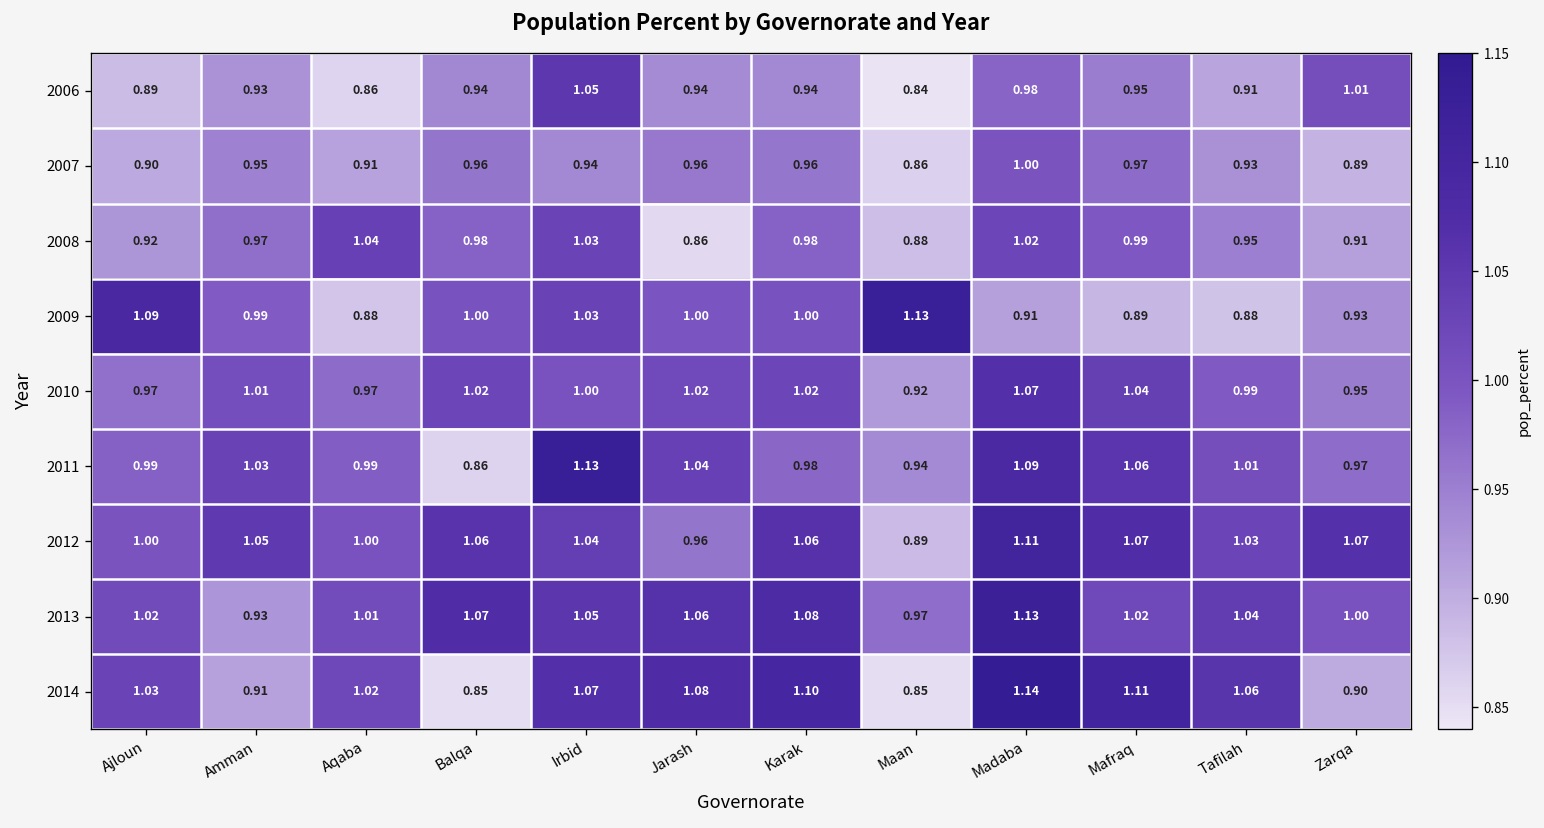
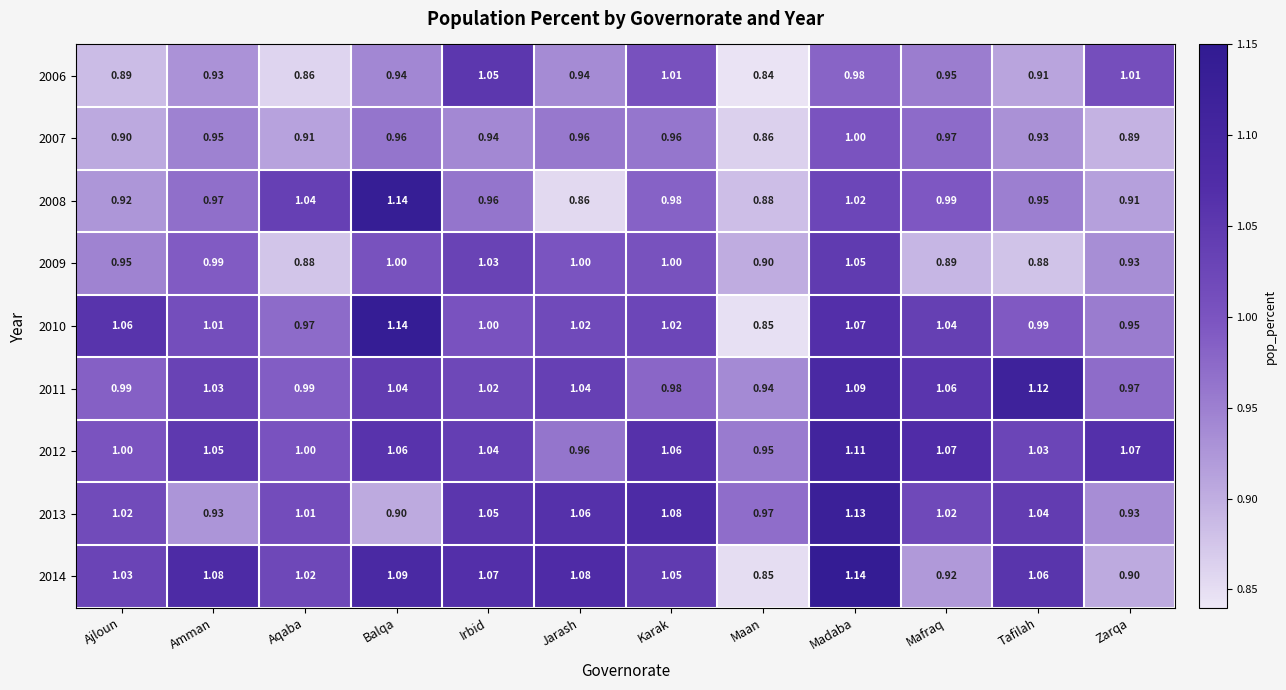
  {
    "2006": {
      "Ajloun": 0.89,
      "Amman": 0.93,
      "Aqaba": 0.86,
      "Balqa": 0.94,
      "Irbid": 1.05,
      "Jarash": 0.94,
-     "Karak": 0.94,
+     "Karak": 1.01,
      "Maan": 0.84,
      "Madaba": 0.98,
      "Mafraq": 0.95,
      "Tafilah": 0.91,
      "Zarqa": 1.01
    },
    "2007": {
      "Ajloun": 0.90,
      "Amman": 0.95,
      "Aqaba": 0.91,
      "Balqa": 0.96,
      "Irbid": 0.94,
      "Jarash": 0.96,
      "Karak": 0.96,
      "Maan": 0.86,
      "Madaba": 1.00,
      "Mafraq": 0.97,
      "Tafilah": 0.93,
      "Zarqa": 0.89
    },
    "2008": {
      "Ajloun": 0.92,
      "Amman": 0.97,
      "Aqaba": 1.04,
-     "Balqa": 0.98,
-     "Irbid": 1.03,
+     "Balqa": 1.14,
+     "Irbid": 0.96,
      "Jarash": 0.86,
      "Karak": 0.98,
      "Maan": 0.88,
      "Madaba": 1.02,
      "Mafraq": 0.99,
      "Tafilah": 0.95,
      "Zarqa": 0.91
    },
    "2009": {
-     "Ajloun": 1.09,
+     "Ajloun": 0.95,
      "Amman": 0.99,
      "Aqaba": 0.88,
      "Balqa": 1.00,
      "Irbid": 1.03,
      "Jarash": 1.00,
      "Karak": 1.00,
-     "Maan": 1.13,
-     "Madaba": 0.91,
+     "Maan": 0.90,
+     "Madaba": 1.05,
      "Mafraq": 0.89,
      "Tafilah": 0.88,
      "Zarqa": 0.93
    },
    "2010": {
-     "Ajloun": 0.97,
+     "Ajloun": 1.06,
      "Amman": 1.01,
      "Aqaba": 0.97,
-     "Balqa": 1.02,
+     "Balqa": 1.14,
      "Irbid": 1.00,
      "Jarash": 1.02,
      "Karak": 1.02,
-     "Maan": 0.92,
+     "Maan": 0.85,
      "Madaba": 1.07,
      "Mafraq": 1.04,
      "Tafilah": 0.99,
      "Zarqa": 0.95
    },
    "2011": {
      "Ajloun": 0.99,
      "Amman": 1.03,
      "Aqaba": 0.99,
-     "Balqa": 0.86,
-     "Irbid": 1.13,
+     "Balqa": 1.04,
+     "Irbid": 1.02,
      "Jarash": 1.04,
      "Karak": 0.98,
      "Maan": 0.94,
      "Madaba": 1.09,
      "Mafraq": 1.06,
-     "Tafilah": 1.01,
+     "Tafilah": 1.12,
      "Zarqa": 0.97
    },
    "2012": {
      "Ajloun": 1.00,
      "Amman": 1.05,
      "Aqaba": 1.00,
      "Balqa": 1.06,
      "Irbid": 1.04,
      "Jarash": 0.96,
      "Karak": 1.06,
-     "Maan": 0.89,
+     "Maan": 0.95,
      "Madaba": 1.11,
      "Mafraq": 1.07,
      "Tafilah": 1.03,
      "Zarqa": 1.07
    },
    "2013": {
      "Ajloun": 1.02,
      "Amman": 0.93,
      "Aqaba": 1.01,
-     "Balqa": 1.07,
+     "Balqa": 0.90,
      "Irbid": 1.05,
      "Jarash": 1.06,
      "Karak": 1.08,
      "Maan": 0.97,
      "Madaba": 1.13,
      "Mafraq": 1.02,
      "Tafilah": 1.04,
-     "Zarqa": 1.00
+     "Zarqa": 0.93
    },
    "2014": {
      "Ajloun": 1.03,
-     "Amman": 0.91,
+     "Amman": 1.08,
      "Aqaba": 1.02,
-     "Balqa": 0.85,
+     "Balqa": 1.09,
      "Irbid": 1.07,
      "Jarash": 1.08,
-     "Karak": 1.10,
+     "Karak": 1.05,
      "Maan": 0.85,
      "Madaba": 1.14,
-     "Mafraq": 1.11,
+     "Mafraq": 0.92,
      "Tafilah": 1.06,
      "Zarqa": 0.90
    }
  }
